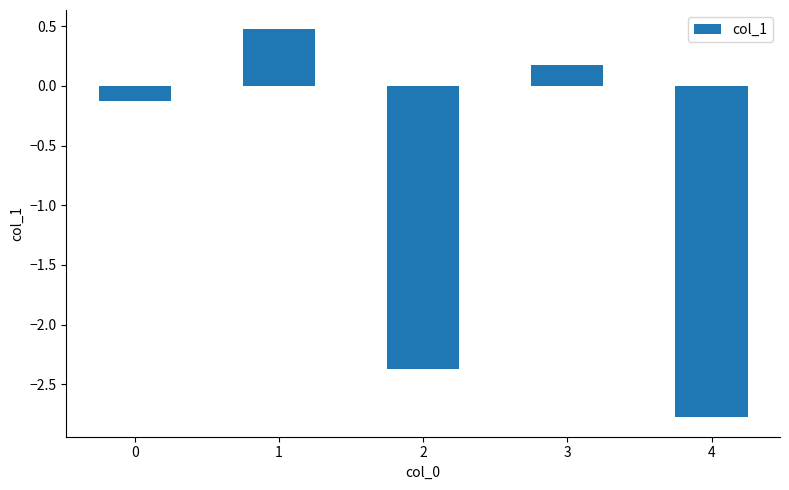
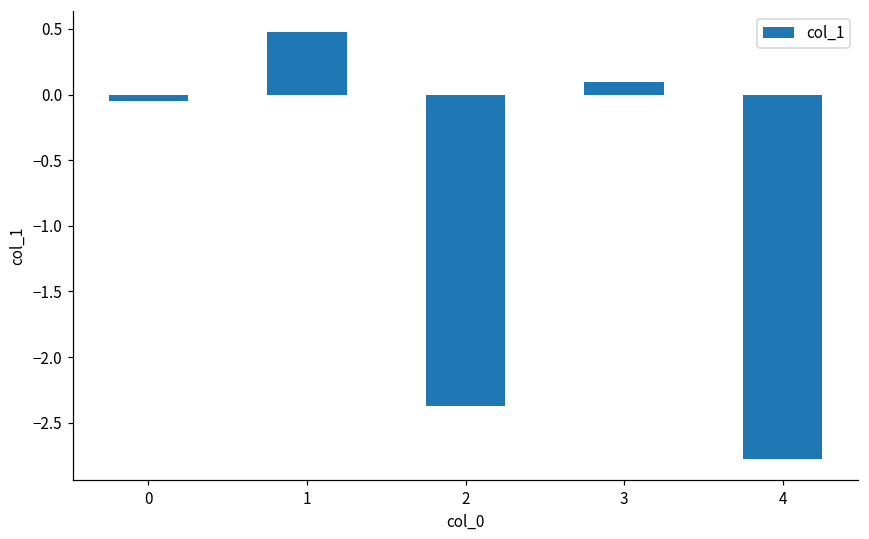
  {
-   "0": -0.13,
+   "0": -0.05,
    "1": 0.47,
    "2": -2.37,
-   "3": 0.18,
+   "3": 0.10,
    "4": -2.78
  }
